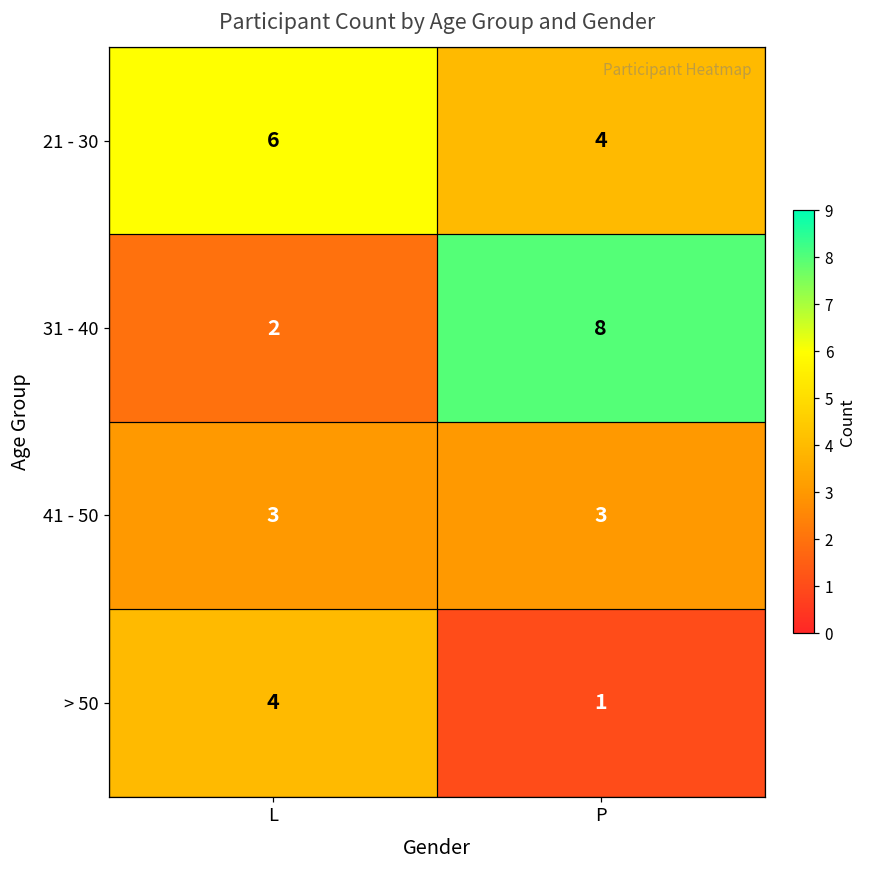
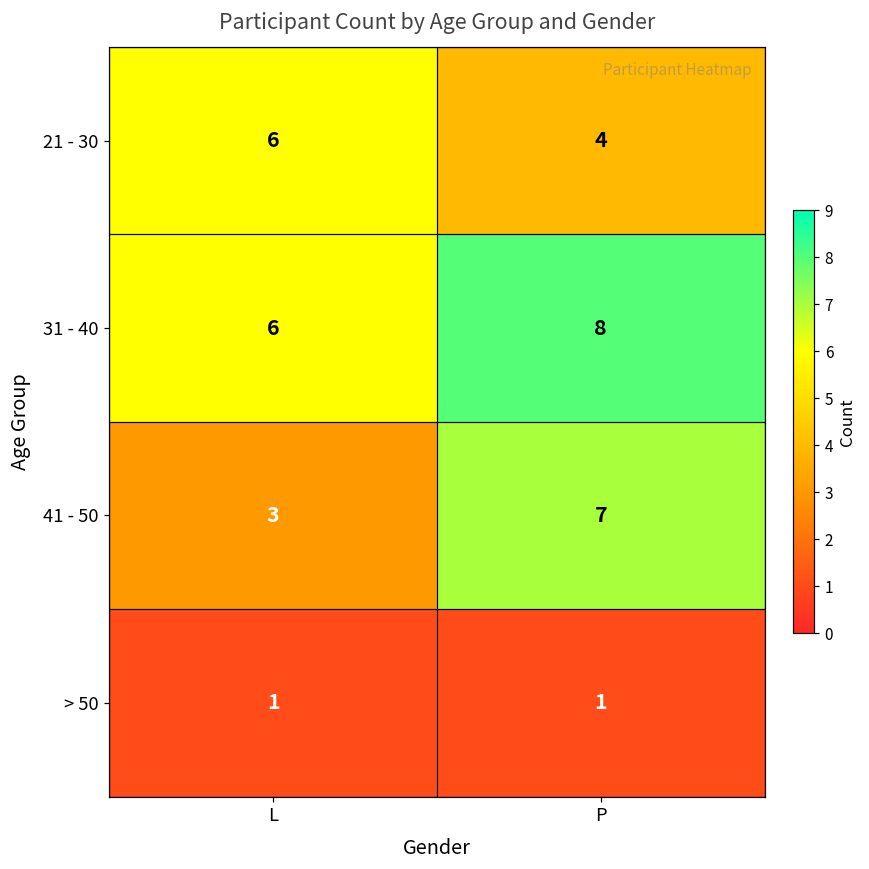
  {
    "21 - 30": {
      "L": 6
    },
    "31 - 40": {
-     "L": 2,
+     "L": 6,
      "P": 8
    },
    "41 - 50": {
      "L": 3,
-     "P": 3
+     "P": 7
    },
    "> 50": {
-     "L": 4,
+     "L": 1,
      "P": 1
    }
  }
